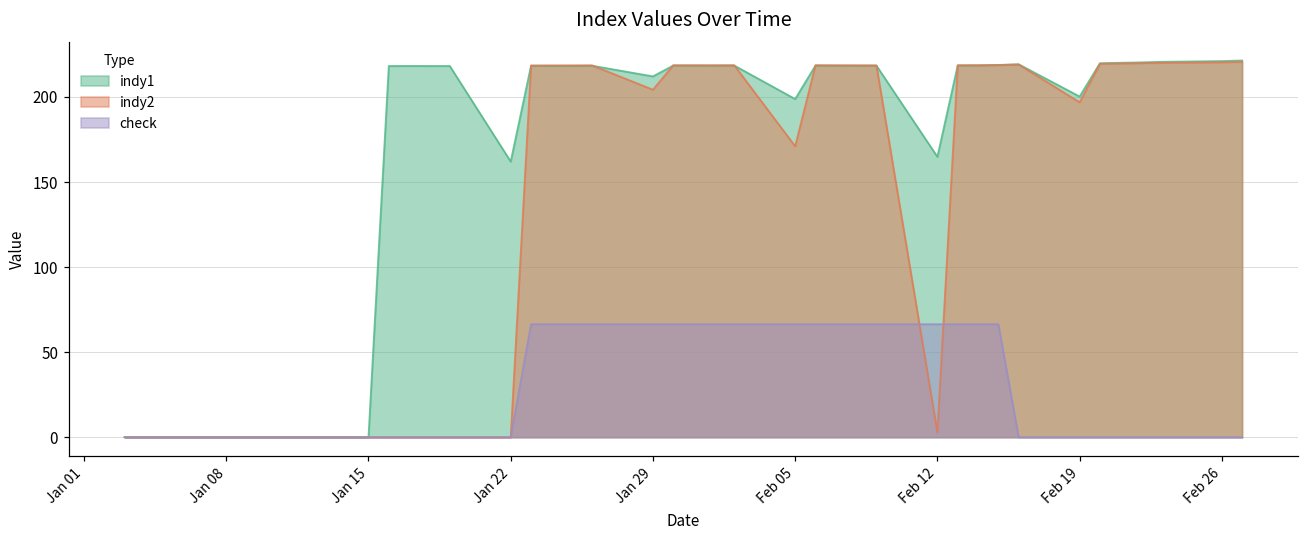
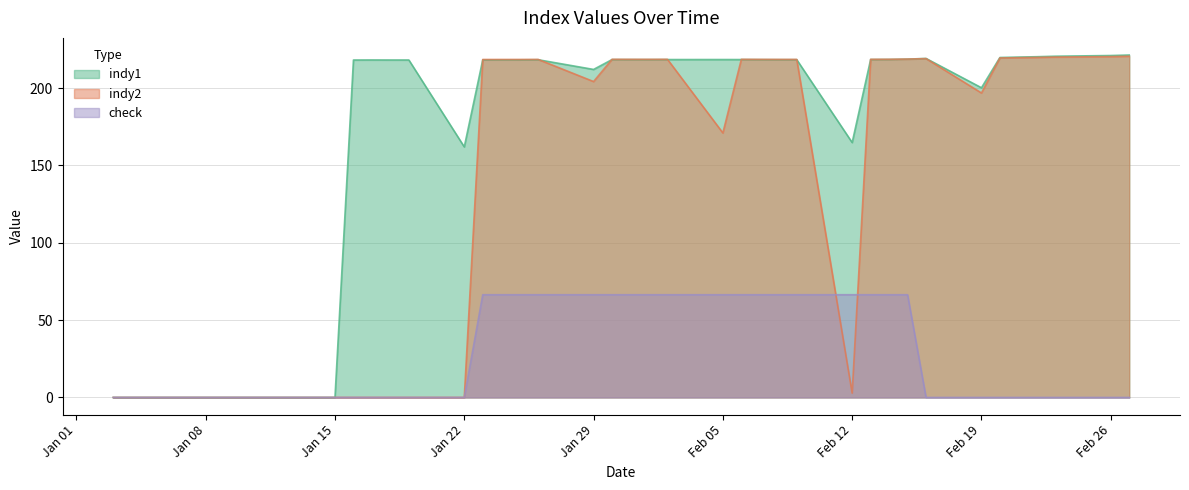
  {
    "indy1": {
      "Jan 22": 162,
      "Jan 29": 212,
-     "Feb 05": 199,
+     "Feb 05": 219,
      "Feb 12": 165,
      "Feb 19": 200
    },
    "indy2": {
      "Jan 29": 204,
      "Feb 05": 171,
      "Feb 12": 3,
      "Feb 19": 197
    },
    "check": {
      "Jan 29": 66,
      "Feb 05": 66,
      "Feb 12": 66,
      "Feb 19": 0,
      "Feb 26": 0
    }
  }
